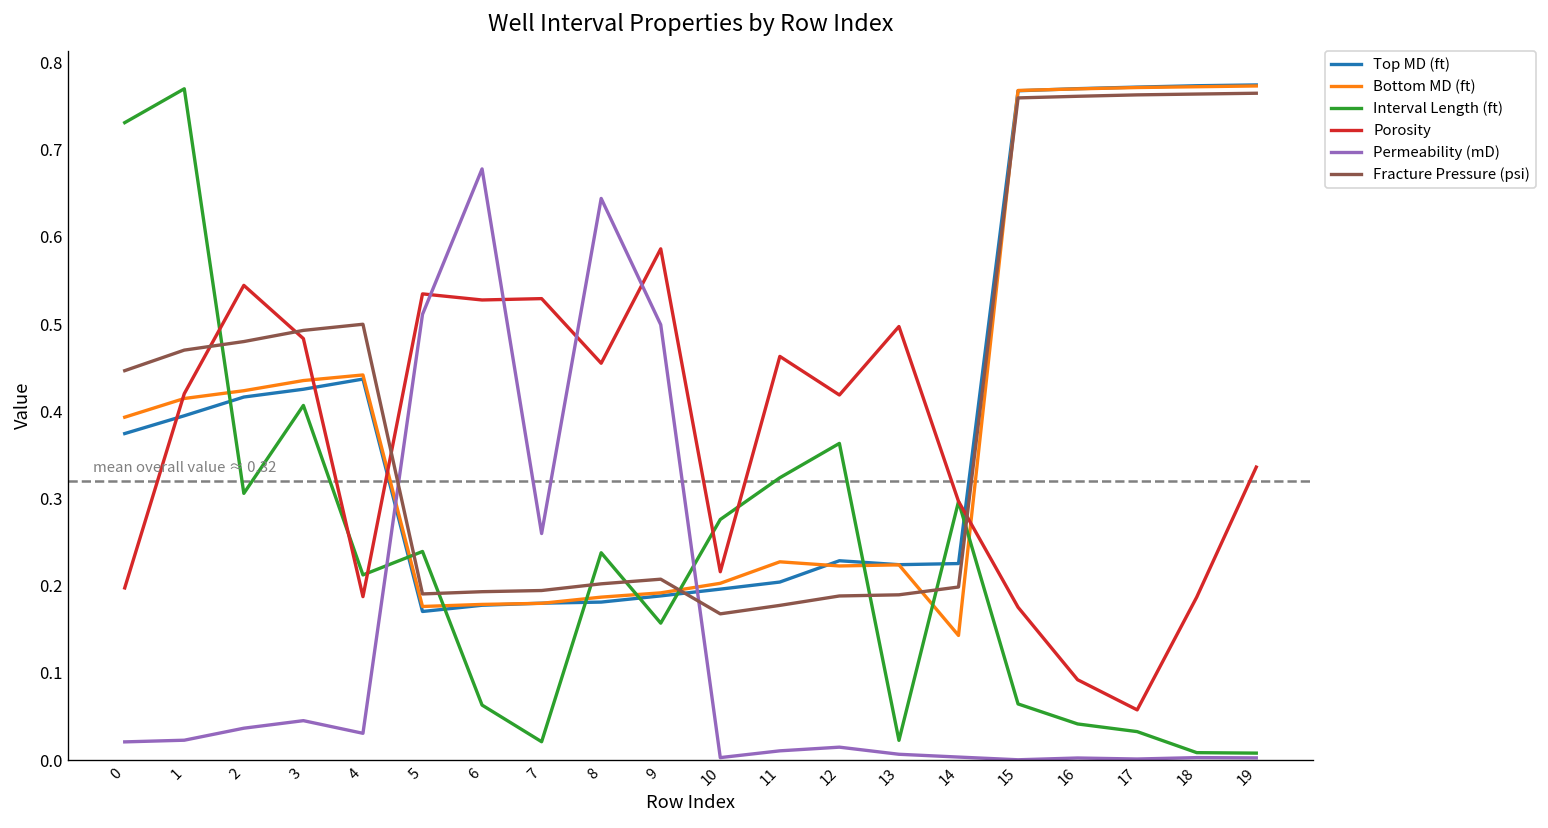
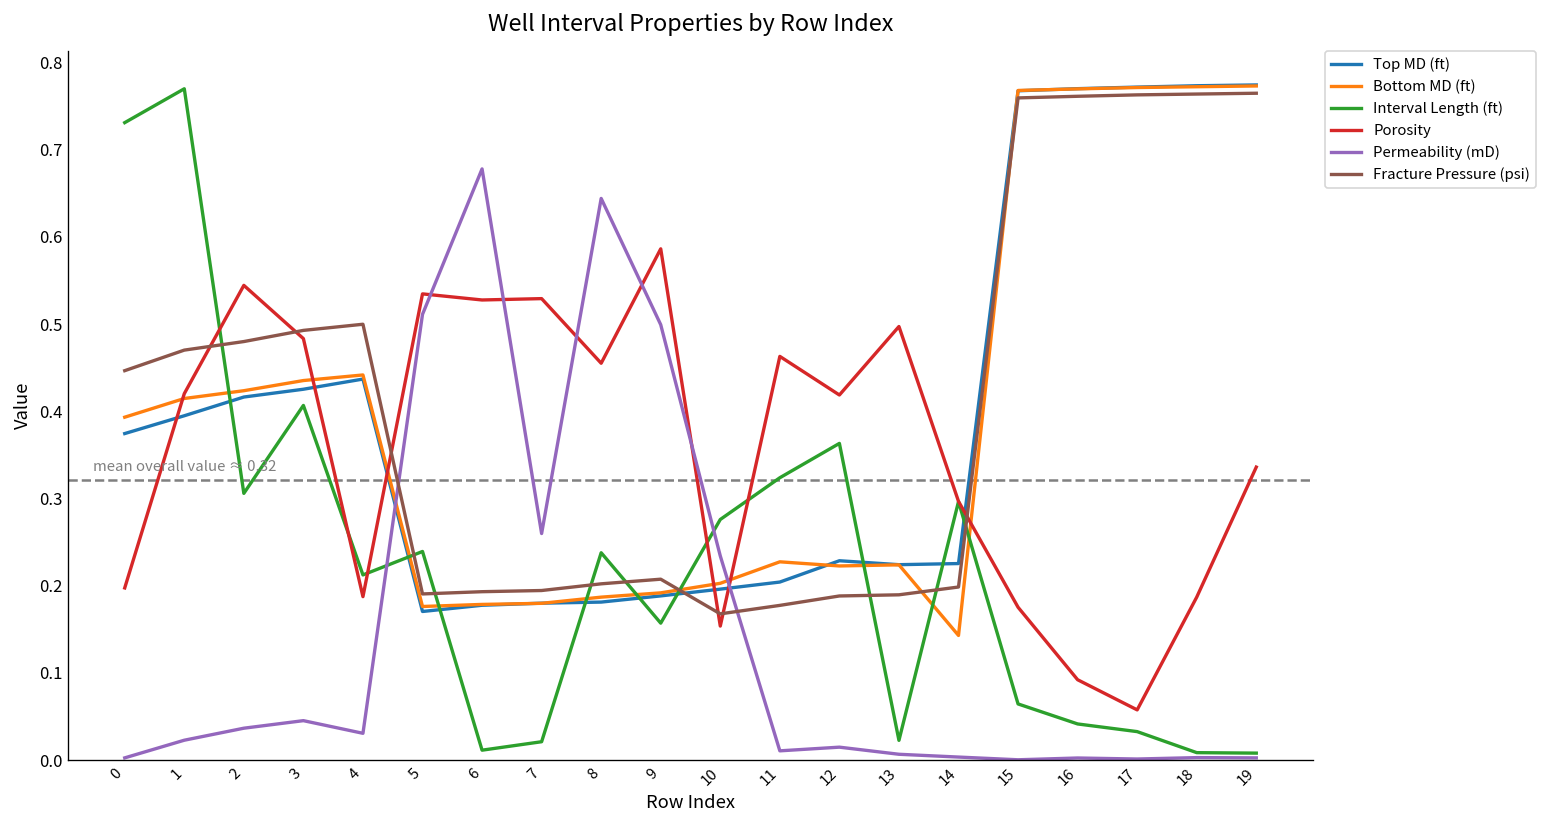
  {
    "Top MD (ft)": {
      "0": 0.37,
      "1": 0.39,
      "2": 0.42,
      "3": 0.43,
      "4": 0.44,
      "5": 0.17,
      "8": 0.18,
      "9": 0.19,
      "10": 0.20,
      "11": 0.20,
      "12": 0.23,
      "14": 0.23
    },
    "Bottom MD (ft)": {
      "0": 0.39,
      "1": 0.41,
      "2": 0.42,
      "3": 0.44,
      "4": 0.44,
      "5": 0.18,
      "8": 0.19,
      "9": 0.19,
      "10": 0.20,
      "11": 0.23,
      "12": 0.22,
      "14": 0.14
    },
    "Interval Length (ft)": {
      "0": 0.73,
      "1": 0.77,
      "3": 0.41,
      "4": 0.21,
      "5": 0.24,
-     "6": 0.06,
+     "6": 0.01,
      "7": 0.02,
      "8": 0.24,
      "9": 0.16,
      "10": 0.28,
      "11": 0.32,
      "12": 0.36,
      "13": 0.02,
      "15": 0.06,
      "16": 0.04,
      "17": 0.03,
      "18": 0.01,
      "19": 0.01
    },
    "Porosity": {
      "0": 0.20,
      "1": 0.42,
      "2": 0.54,
      "3": 0.48,
      "4": 0.19,
      "5": 0.53,
      "6": 0.53,
      "7": 0.53,
      "8": 0.46,
      "9": 0.59,
-     "10": 0.22,
+     "10": 0.15,
      "11": 0.46,
      "12": 0.42,
      "13": 0.50,
      "15": 0.18,
      "16": 0.09,
      "17": 0.06,
      "18": 0.19,
      "19": 0.34
    },
    "Permeability (mD)": {
-     "0": 0.02,
+     "0": 0.00,
      "1": 0.02,
      "2": 0.04,
      "3": 0.05,
      "4": 0.03,
      "5": 0.51,
      "6": 0.68,
      "7": 0.26,
      "8": 0.64,
      "9": 0.50,
-     "10": 0.00,
+     "10": 0.23,
      "11": 0.01,
      "12": 0.01,
      "13": 0.01,
      "14": 0.00,
      "15": 0.00,
      "16": 0.00,
      "17": 0.00,
      "18": 0.00,
      "19": 0.00
    },
    "Fracture Pressure (psi)": {
      "0": 0.45,
      "1": 0.47,
      "2": 0.48,
      "3": 0.49,
      "4": 0.50,
      "5": 0.19,
      "6": 0.19,
      "7": 0.19,
      "8": 0.20,
      "9": 0.21,
      "10": 0.17,
      "11": 0.18,
      "12": 0.19,
      "13": 0.19,
      "14": 0.20,
      "15": 0.76,
      "16": 0.76,
      "17": 0.76,
      "18": 0.76,
      "19": 0.76
    }
  }
